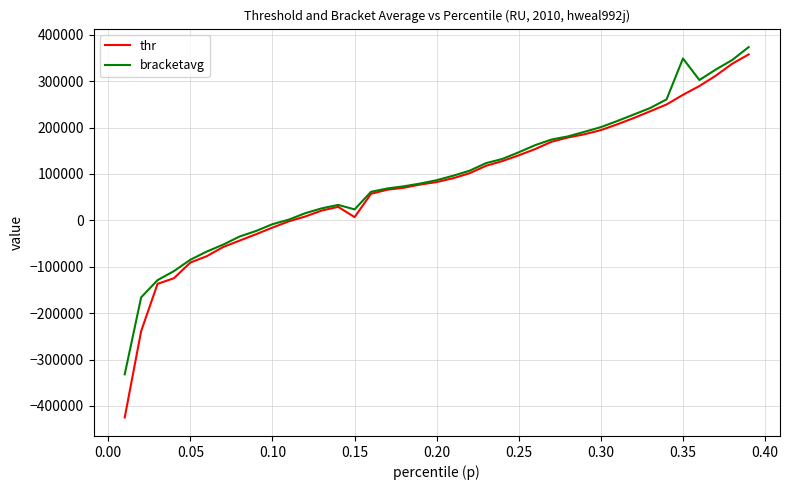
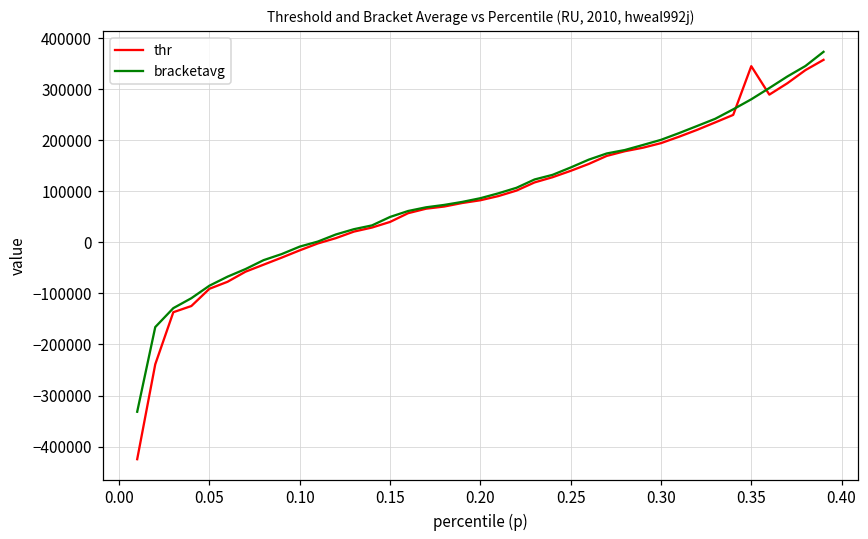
  {
    "thr": {
      "0.05": -90000,
      "0.10": -20000,
-     "0.15": 10000,
+     "0.15": 40000,
      "0.25": 140000,
      "0.30": 190000,
-     "0.35": 270000
+     "0.35": 350000
    },
    "bracketavg": {
      "0.05": -80000,
      "0.10": -10000,
-     "0.15": 20000,
+     "0.15": 50000,
      "0.25": 150000,
      "0.30": 200000,
-     "0.35": 350000
+     "0.35": 280000
    }
  }
